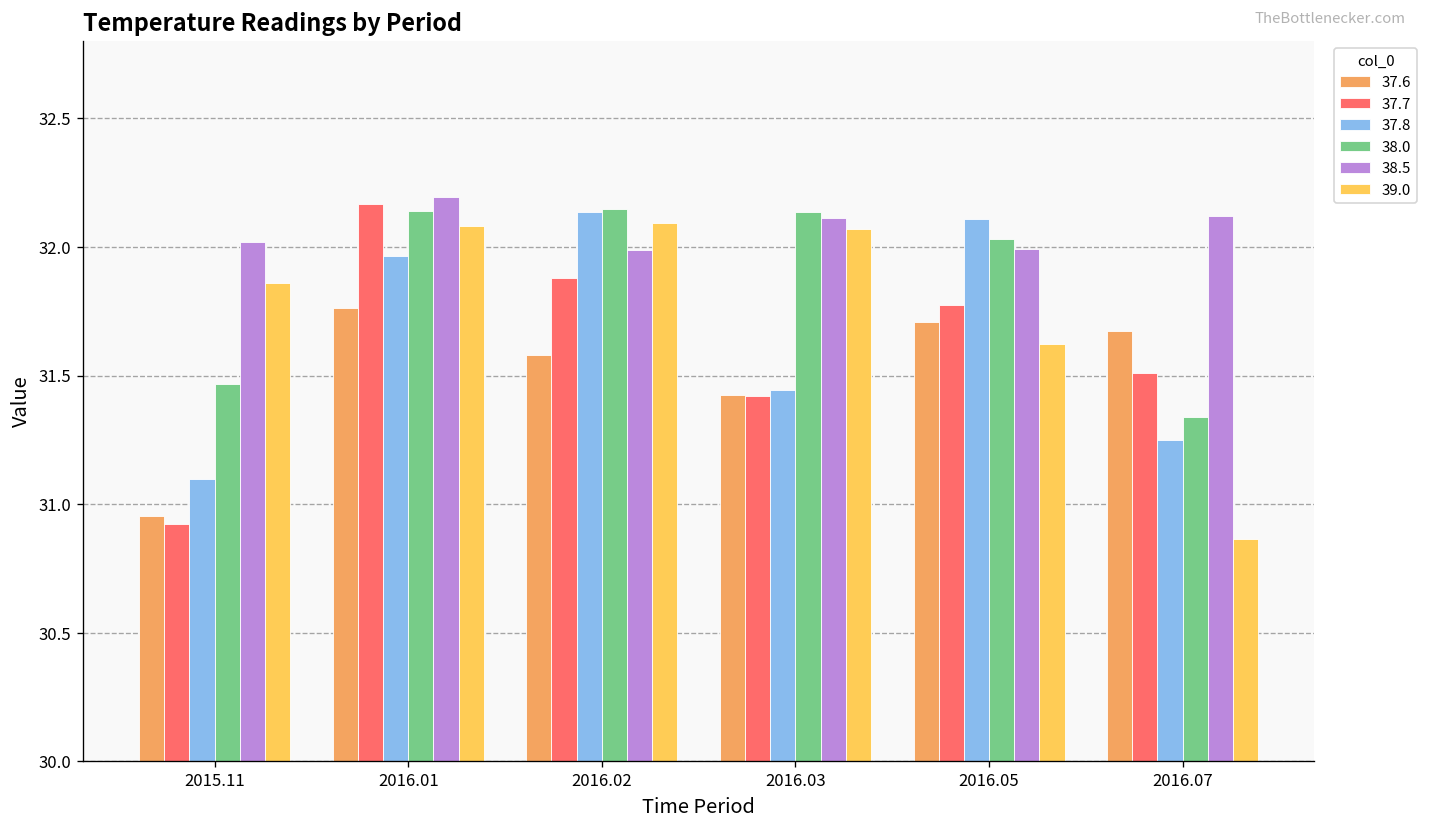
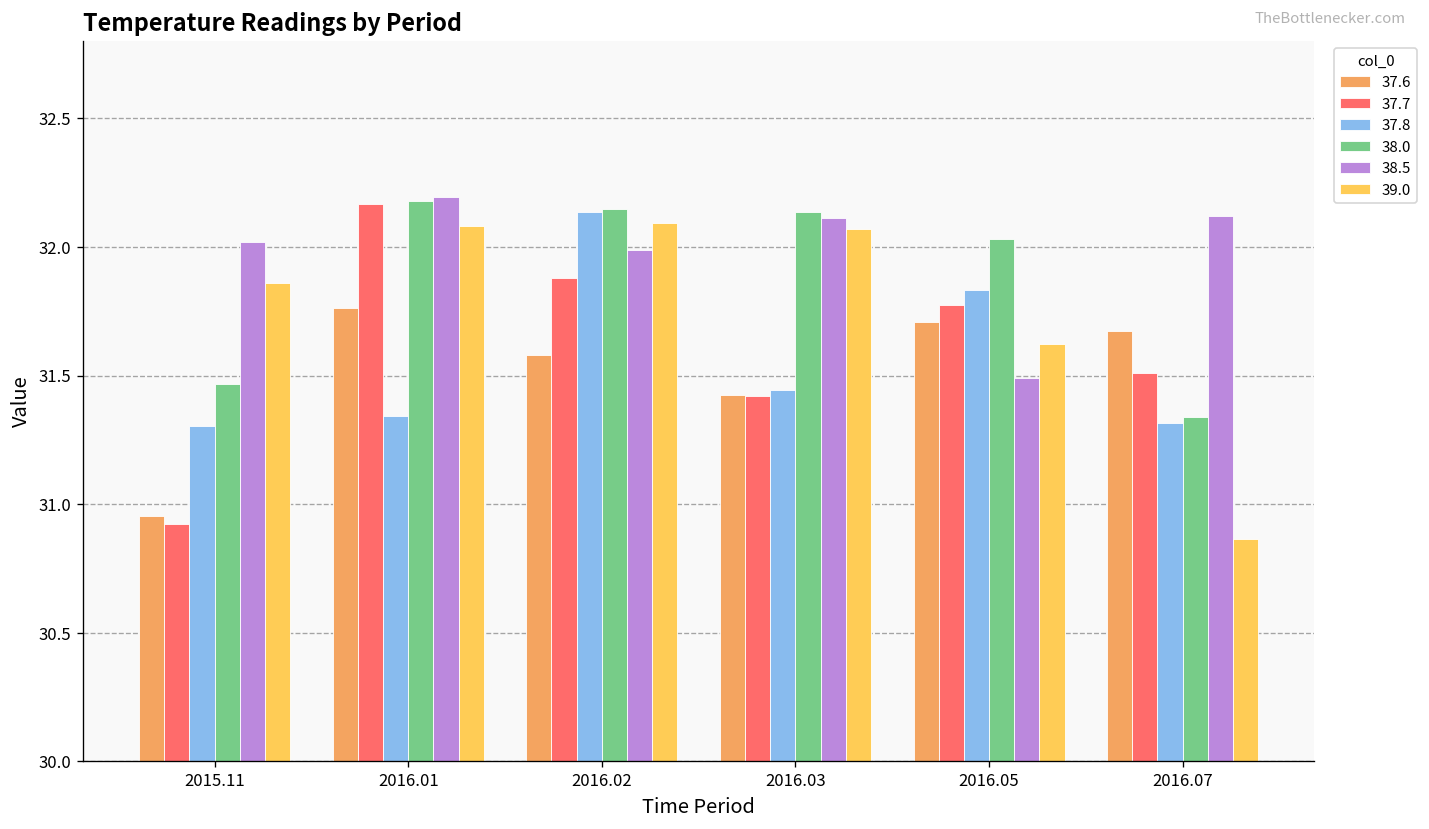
  {
    "37.8": {
-     "2015.11": 31.10,
-     "2016.01": 31.96,
+     "2015.11": 31.31,
+     "2016.01": 31.34,
      "2016.02": 32.14,
      "2016.03": 31.44,
-     "2016.05": 32.11,
-     "2016.07": 31.25
+     "2016.05": 31.83,
+     "2016.07": 31.31
    },
    "38.0": {
      "2015.11": 31.47,
-     "2016.01": 32.14,
+     "2016.01": 32.18,
      "2016.02": 32.15,
      "2016.03": 32.14,
      "2016.05": 32.03,
      "2016.07": 31.34
    },
    "38.5": {
      "2015.11": 32.02,
      "2016.01": 32.19,
      "2016.02": 31.99,
      "2016.03": 32.11,
-     "2016.05": 31.99,
+     "2016.05": 31.49,
      "2016.07": 32.12
    }
  }
